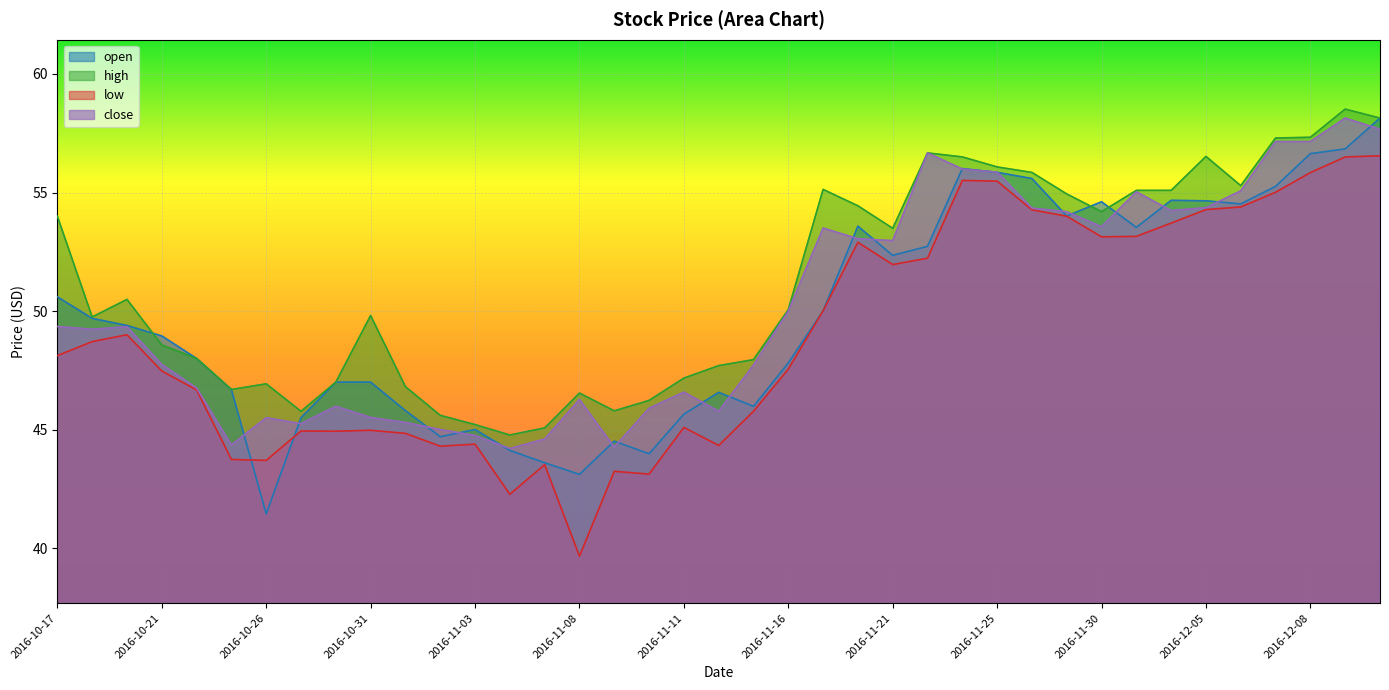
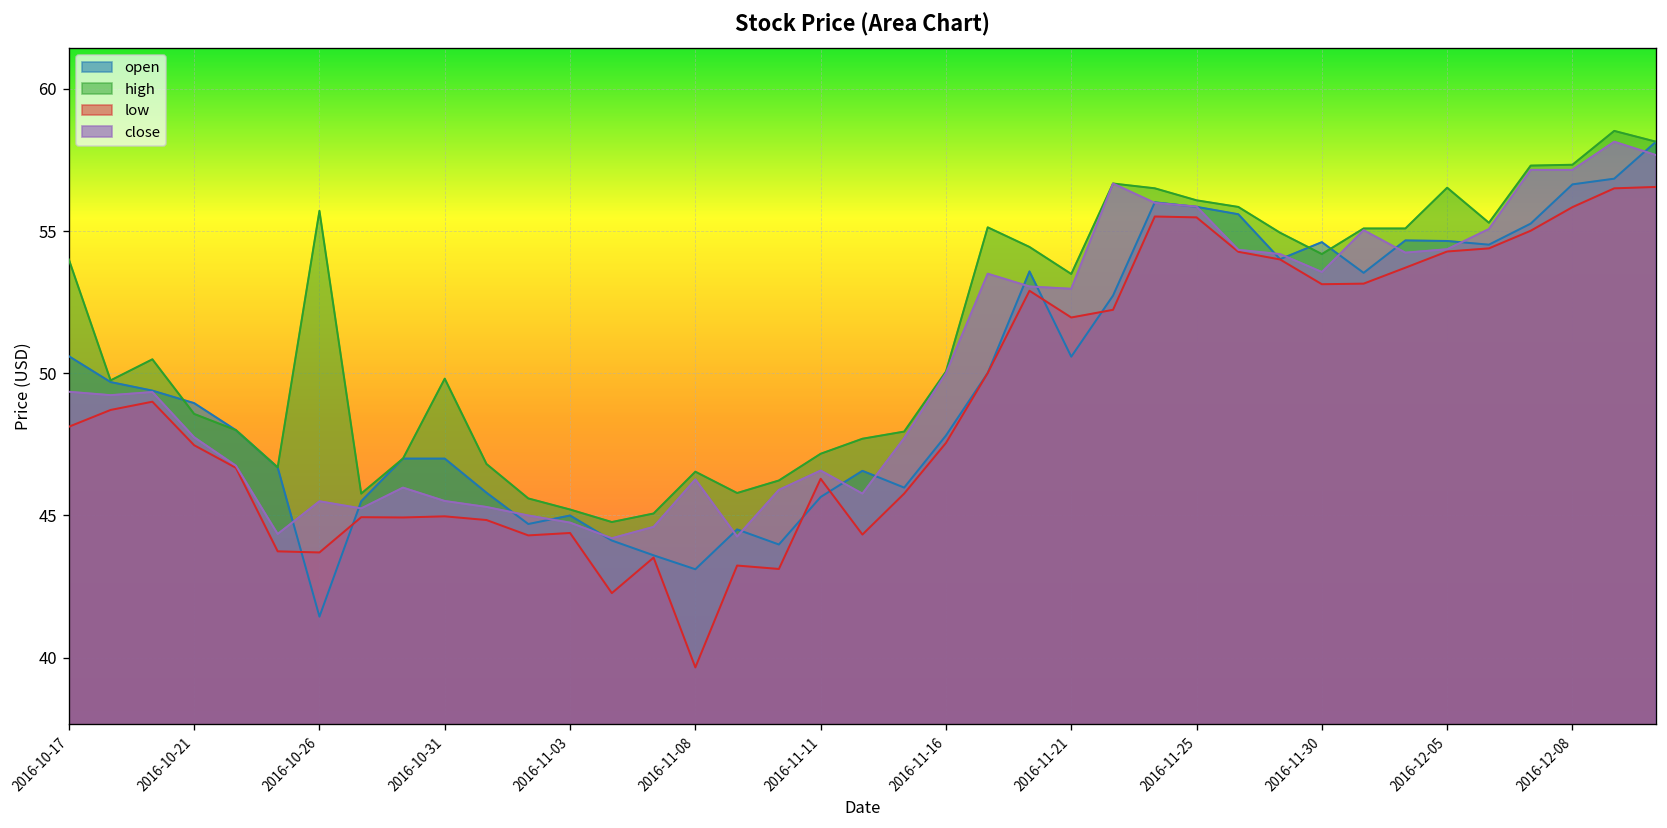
  {
    "open": {
      "2016-10-17": 50.6,
      "2016-10-21": 49.0,
      "2016-10-26": 41.4,
      "2016-10-31": 47.0,
      "2016-11-03": 45.0,
      "2016-11-08": 43.1,
      "2016-11-11": 45.7,
      "2016-11-16": 47.8,
-     "2016-11-21": 52.3,
+     "2016-11-21": 50.6,
      "2016-11-30": 54.6,
      "2016-12-05": 54.7,
      "2016-12-08": 56.6
    },
    "high": {
      "2016-10-17": 54.0,
      "2016-10-21": 48.6,
-     "2016-10-26": 46.9,
+     "2016-10-26": 55.7,
      "2016-10-31": 49.8,
      "2016-11-03": 45.2,
      "2016-11-08": 46.5,
      "2016-11-11": 47.2,
      "2016-11-21": 53.5,
      "2016-11-25": 56.1,
      "2016-11-30": 54.2,
      "2016-12-05": 56.5,
      "2016-12-08": 57.3
    },
    "low": {
      "2016-10-17": 48.1,
      "2016-10-21": 47.5,
      "2016-10-26": 43.7,
      "2016-10-31": 45.0,
      "2016-11-03": 44.4,
      "2016-11-08": 39.7,
-     "2016-11-11": 45.1,
+     "2016-11-11": 46.3,
      "2016-11-16": 47.5,
      "2016-11-21": 52.0,
      "2016-11-25": 55.5,
      "2016-11-30": 53.1,
      "2016-12-08": 55.8
    },
    "close": {
      "2016-10-17": 49.3,
      "2016-10-21": 47.8,
      "2016-10-26": 45.5,
      "2016-10-31": 45.5,
      "2016-11-03": 44.8,
      "2016-11-08": 46.3,
      "2016-11-11": 46.6,
      "2016-11-21": 53.0,
      "2016-11-30": 53.6,
      "2016-12-08": 57.2
    }
  }
